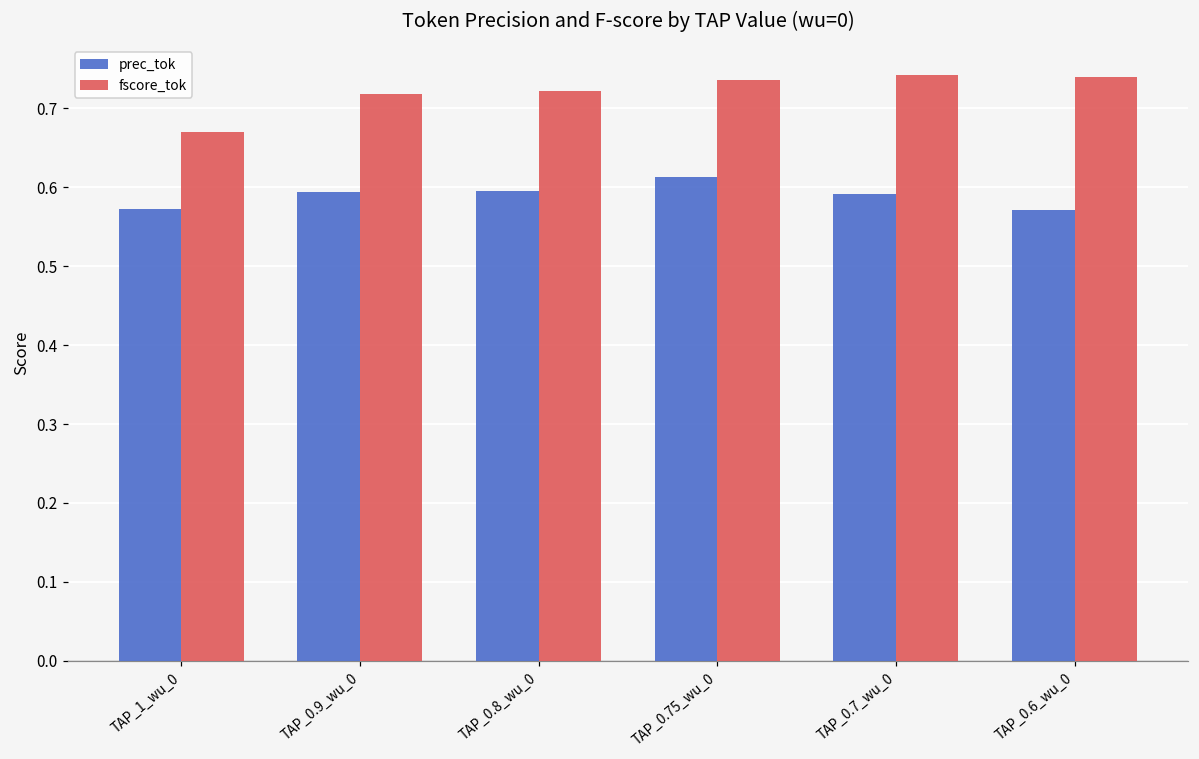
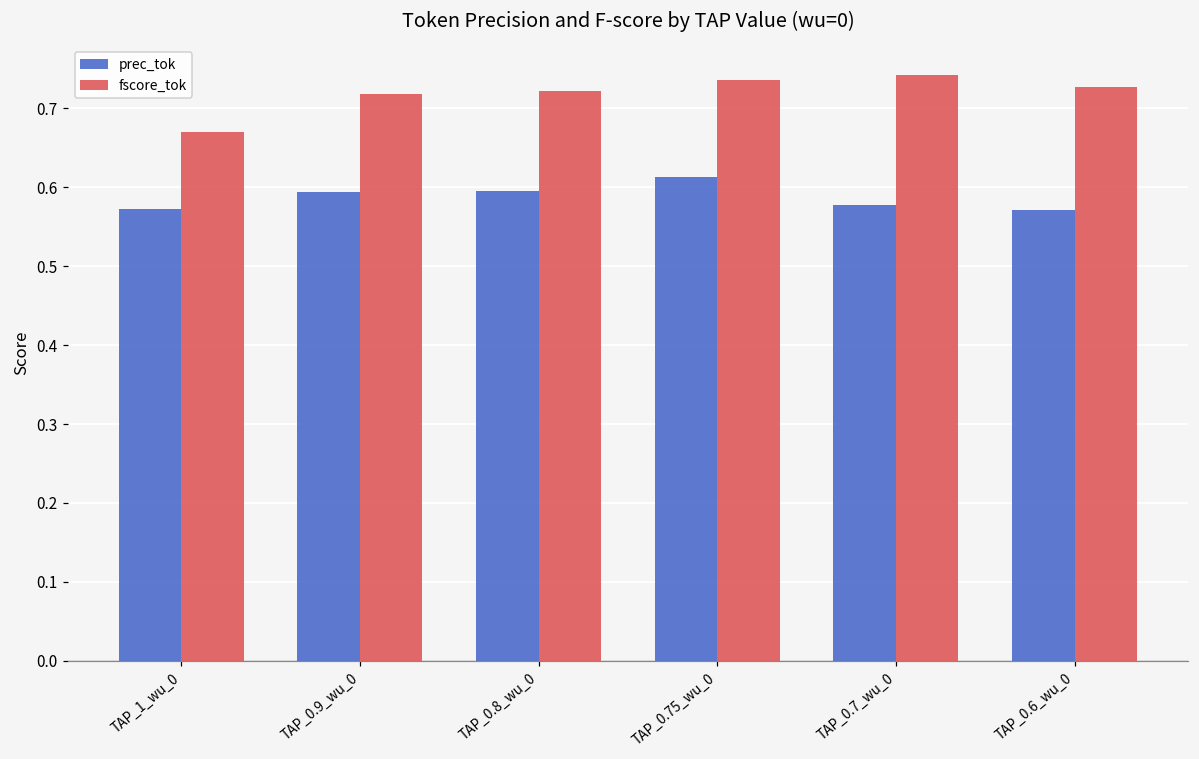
  {
    "prec_tok": {
      "TAP_1_wu_0": 0.57,
      "TAP_0.9_wu_0": 0.59,
      "TAP_0.8_wu_0": 0.60,
      "TAP_0.75_wu_0": 0.61,
-     "TAP_0.7_wu_0": 0.59,
+     "TAP_0.7_wu_0": 0.58,
      "TAP_0.6_wu_0": 0.57
    },
    "fscore_tok": {
      "TAP_1_wu_0": 0.67,
      "TAP_0.9_wu_0": 0.72,
      "TAP_0.8_wu_0": 0.72,
      "TAP_0.75_wu_0": 0.74,
      "TAP_0.7_wu_0": 0.74,
-     "TAP_0.6_wu_0": 0.74
+     "TAP_0.6_wu_0": 0.73
    }
  }
